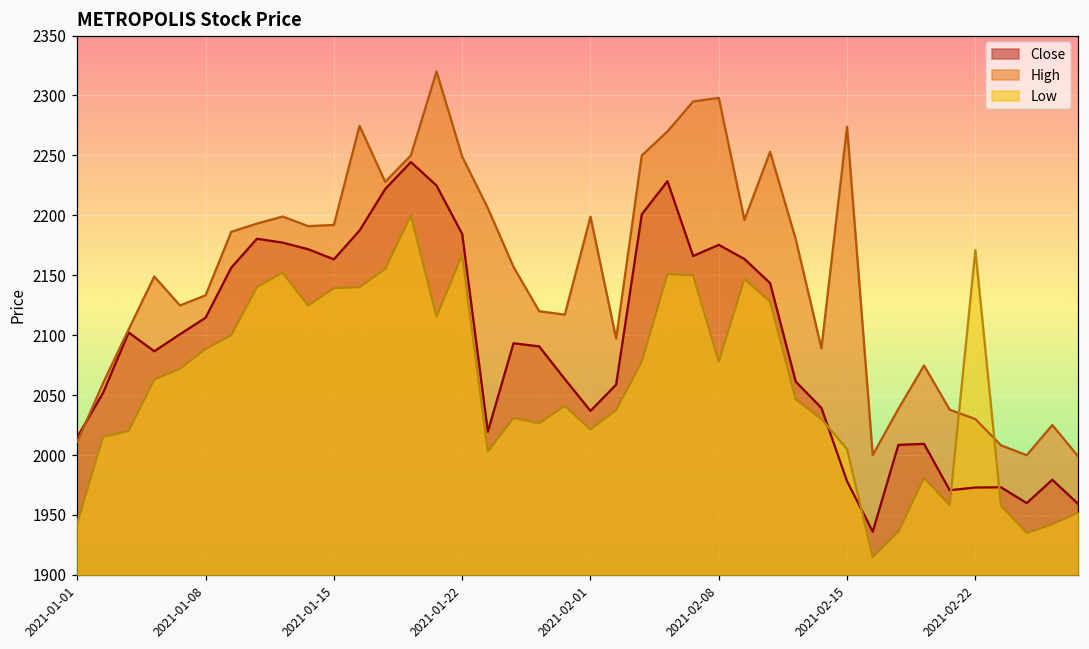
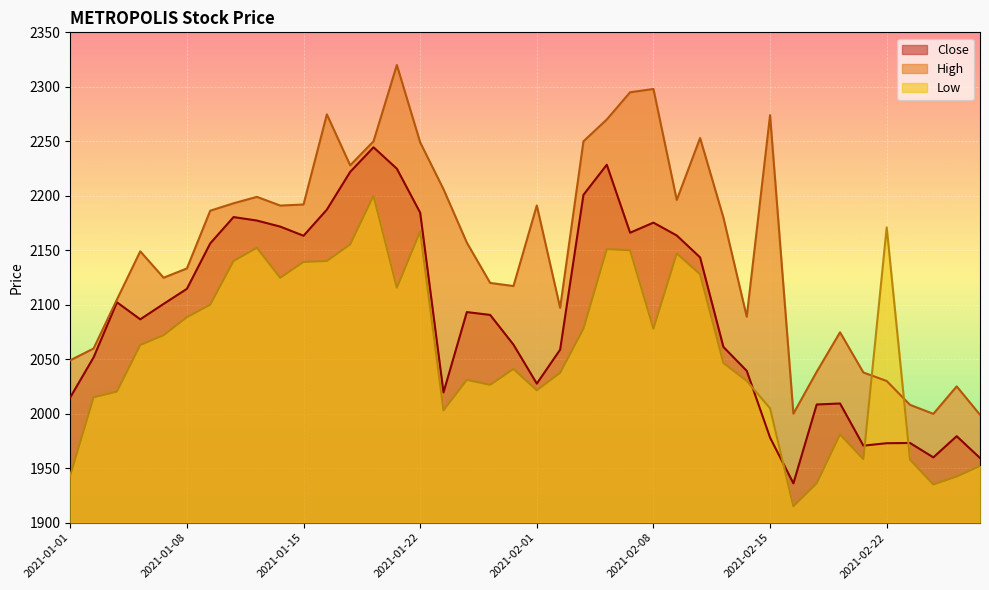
  {
    "Close": {
      "2021-01-01": 2015,
      "2021-01-08": 2115,
      "2021-01-15": 2163,
      "2021-01-22": 2185,
-     "2021-02-01": 2037,
+     "2021-02-01": 2028,
      "2021-02-08": 2175,
      "2021-02-15": 1978,
      "2021-02-22": 1973
    },
    "High": {
-     "2021-01-01": 2011,
+     "2021-01-01": 2049,
      "2021-01-08": 2133,
      "2021-01-15": 2192,
      "2021-01-22": 2249,
-     "2021-02-01": 2199,
+     "2021-02-01": 2191,
      "2021-02-08": 2298,
      "2021-02-15": 2274,
      "2021-02-22": 2030
    },
    "Low": {
      "2021-01-01": 1943,
      "2021-01-08": 2089,
      "2021-01-15": 2139,
      "2021-01-22": 2167,
      "2021-02-01": 2021,
      "2021-02-08": 2078,
      "2021-02-15": 2005,
      "2021-02-22": 2171
    }
  }
